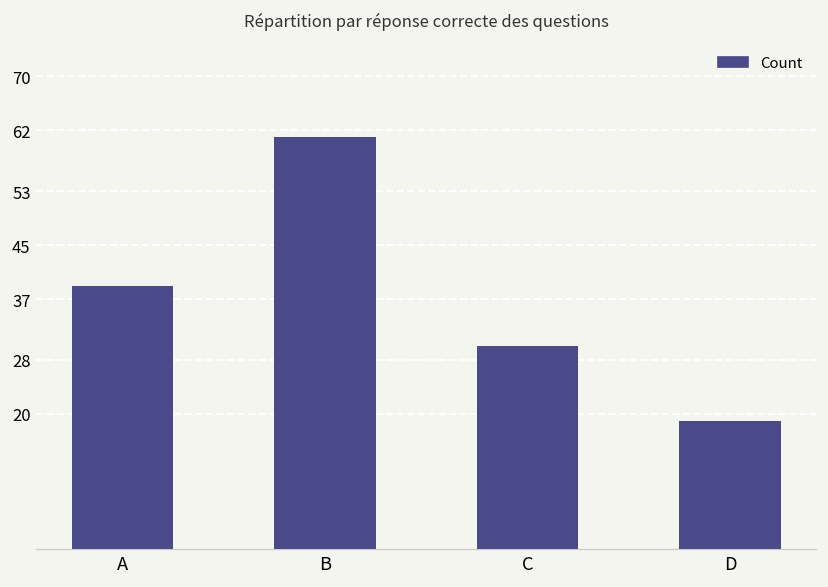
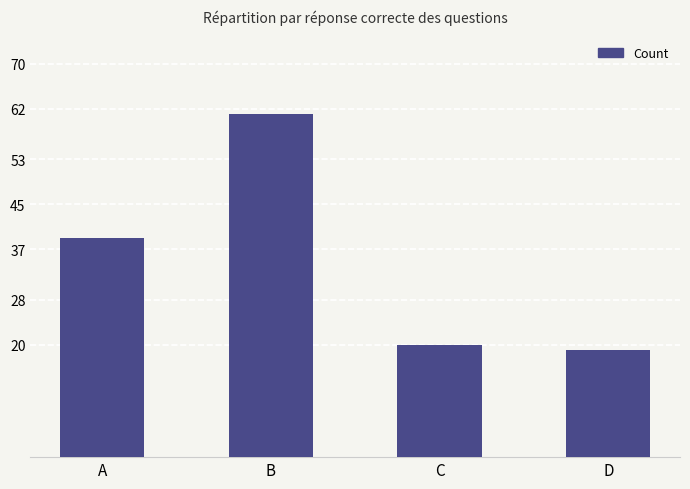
  {
    "A": 39,
    "B": 61,
-   "C": 30,
+   "C": 20,
    "D": 19
  }
